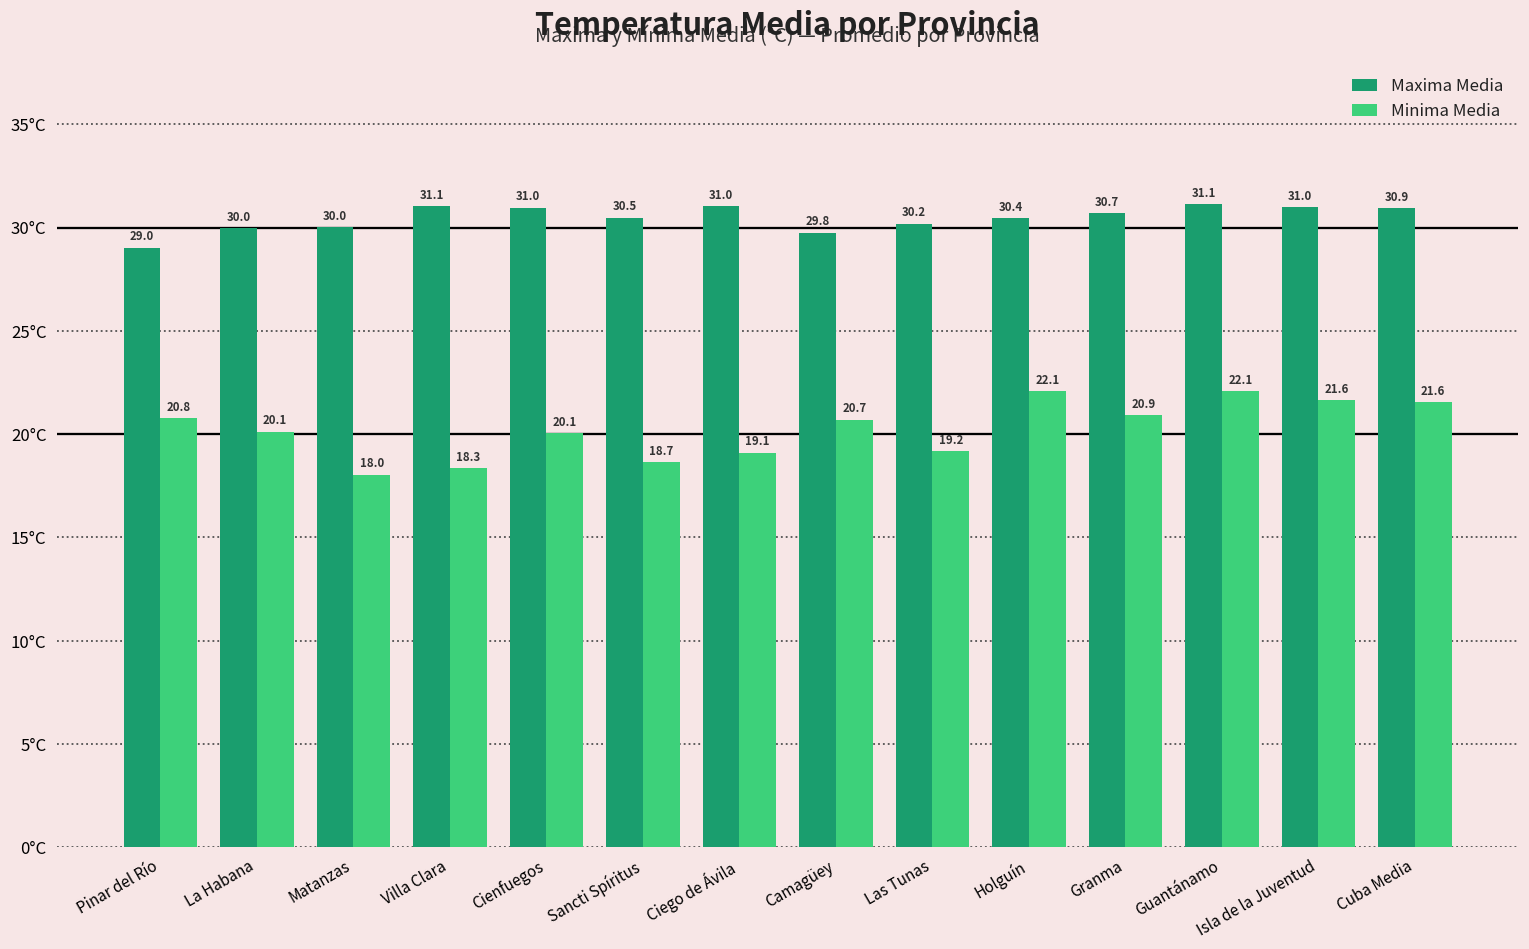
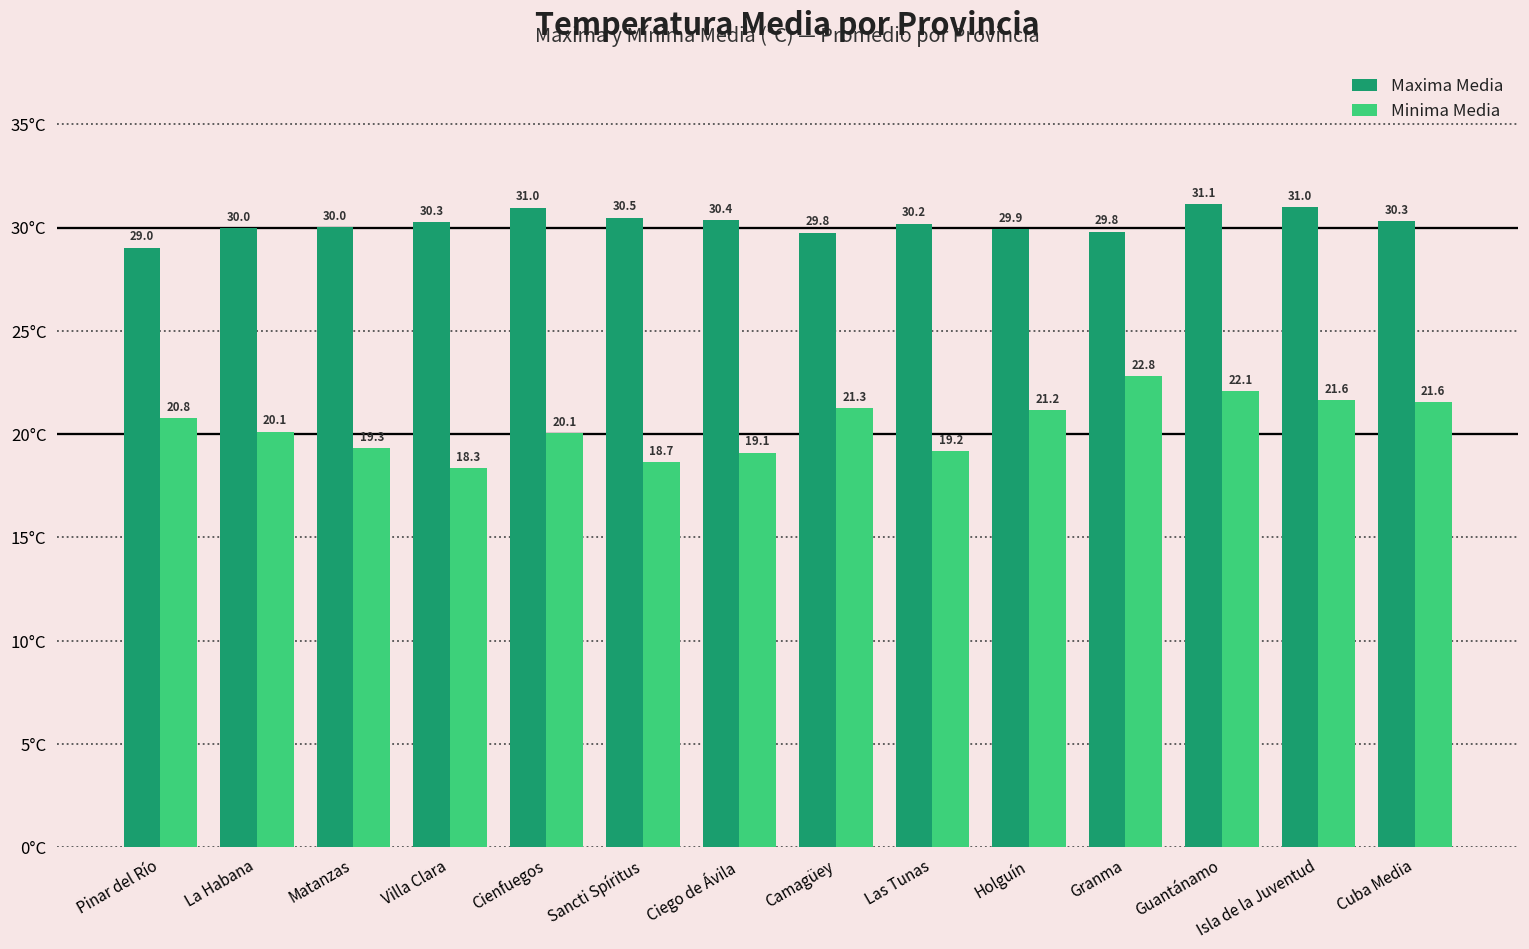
  {
    "Maxima Media": {
      "Pinar del Río": 29.0,
      "La Habana": 30.0,
      "Matanzas": 30.0,
-     "Villa Clara": 31.1,
+     "Villa Clara": 30.3,
      "Cienfuegos": 31.0,
      "Sancti Spíritus": 30.5,
-     "Ciego de Ávila": 31.0,
+     "Ciego de Ávila": 30.4,
      "Camagüey": 29.8,
      "Las Tunas": 30.2,
-     "Holguín": 30.4,
-     "Granma": 30.7,
+     "Holguín": 29.9,
+     "Granma": 29.8,
      "Guantánamo": 31.1,
      "Isla de la Juventud": 31.0,
-     "Cuba Media": 30.9
+     "Cuba Media": 30.3
    },
    "Minima Media": {
      "Pinar del Río": 20.8,
      "La Habana": 20.1,
-     "Matanzas": 18.0,
+     "Matanzas": 19.3,
      "Villa Clara": 18.3,
      "Cienfuegos": 20.1,
      "Sancti Spíritus": 18.7,
      "Ciego de Ávila": 19.1,
-     "Camagüey": 20.7,
+     "Camagüey": 21.3,
      "Las Tunas": 19.2,
-     "Holguín": 22.1,
-     "Granma": 20.9,
+     "Holguín": 21.2,
+     "Granma": 22.8,
      "Guantánamo": 22.1,
      "Isla de la Juventud": 21.6,
      "Cuba Media": 21.6
    }
  }
